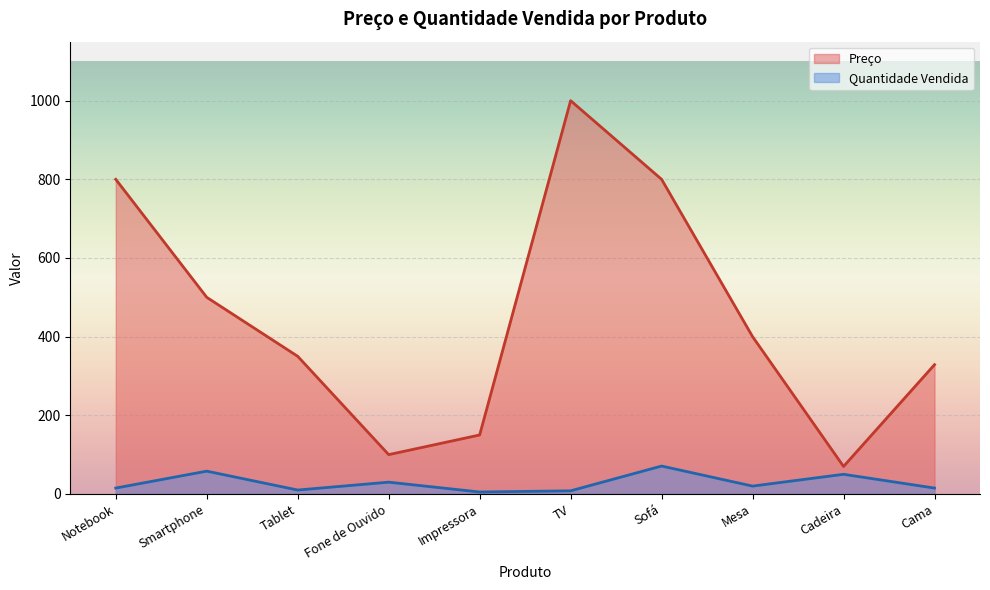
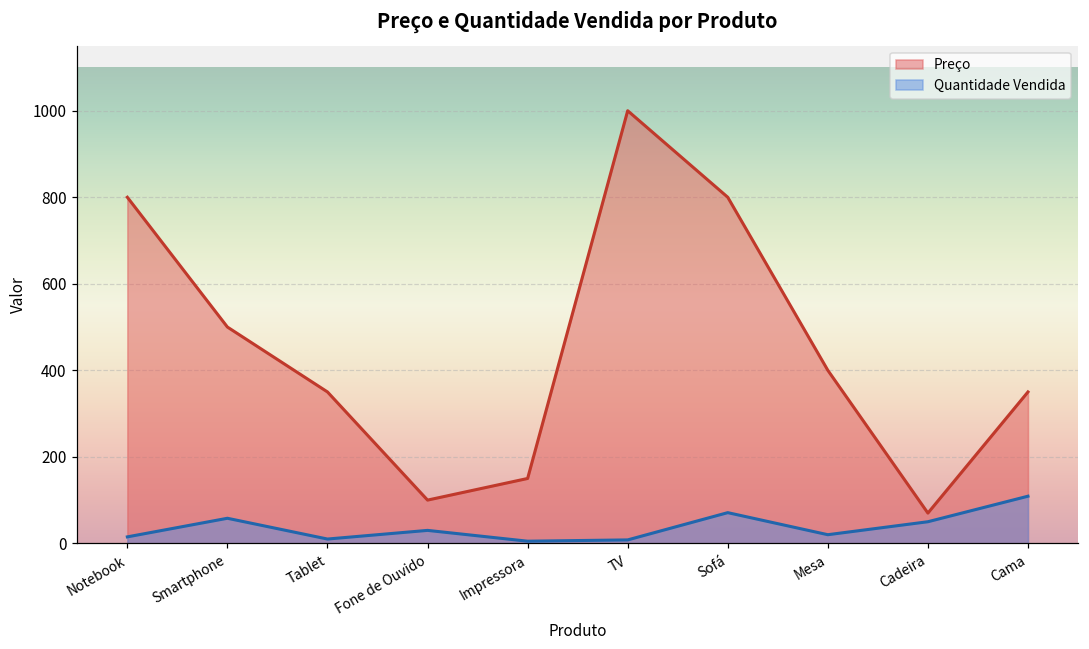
  {
    "Preço": {
      "Notebook": 800,
      "Smartphone": 500,
      "Tablet": 350,
      "Fone de Ouvido": 100,
      "Impressora": 150,
      "TV": 1000,
      "Sofá": 800,
      "Mesa": 400,
      "Cadeira": 70,
-     "Cama": 330
+     "Cama": 350
    },
    "Quantidade Vendida": {
      "Notebook": 20,
      "Smartphone": 60,
      "Tablet": 10,
      "Fone de Ouvido": 30,
      "Impressora": 10,
      "TV": 10,
      "Sofá": 70,
      "Mesa": 20,
      "Cadeira": 50,
-     "Cama": 20
+     "Cama": 110
    }
  }
